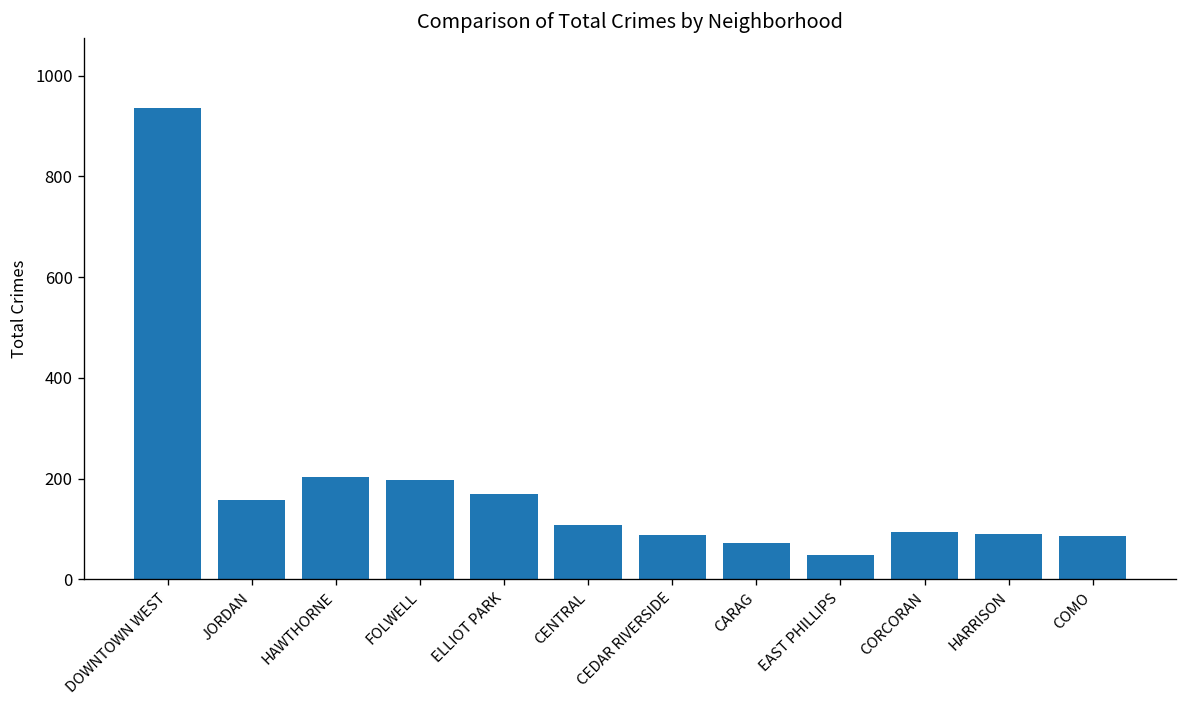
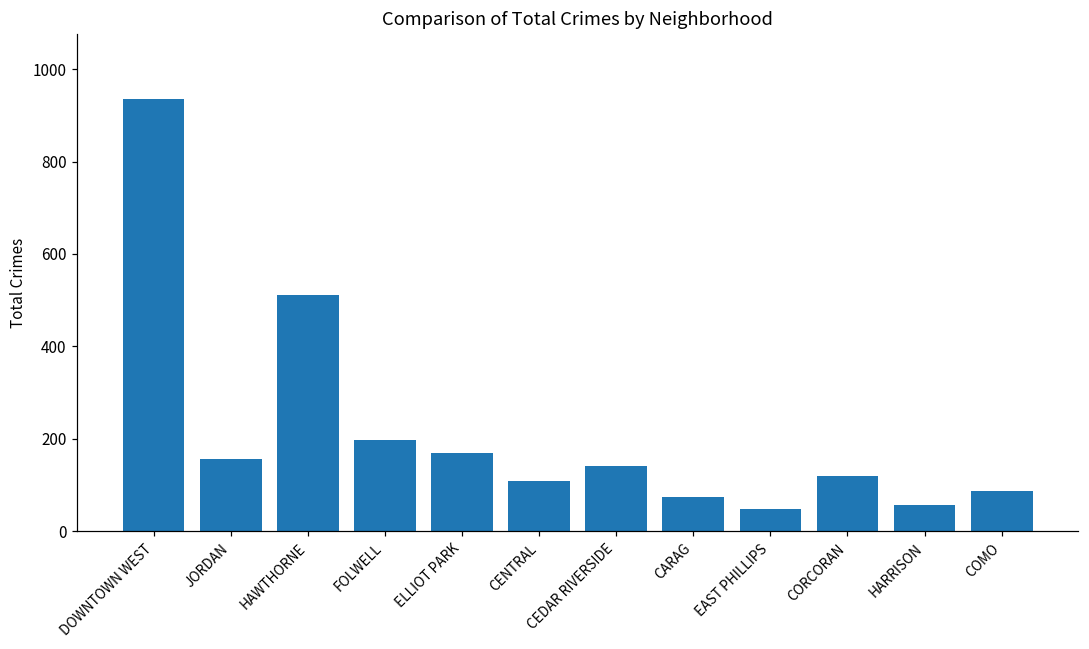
  {
    "DOWNTOWN WEST": 940,
    "JORDAN": 160,
-   "HAWTHORNE": 200,
+   "HAWTHORNE": 510,
    "FOLWELL": 200,
    "ELLIOT PARK": 170,
    "CENTRAL": 110,
-   "CEDAR RIVERSIDE": 90,
+   "CEDAR RIVERSIDE": 140,
    "CARAG": 70,
    "EAST PHILLIPS": 50,
-   "CORCORAN": 100,
-   "HARRISON": 90,
+   "CORCORAN": 120,
+   "HARRISON": 60,
    "COMO": 90
  }
